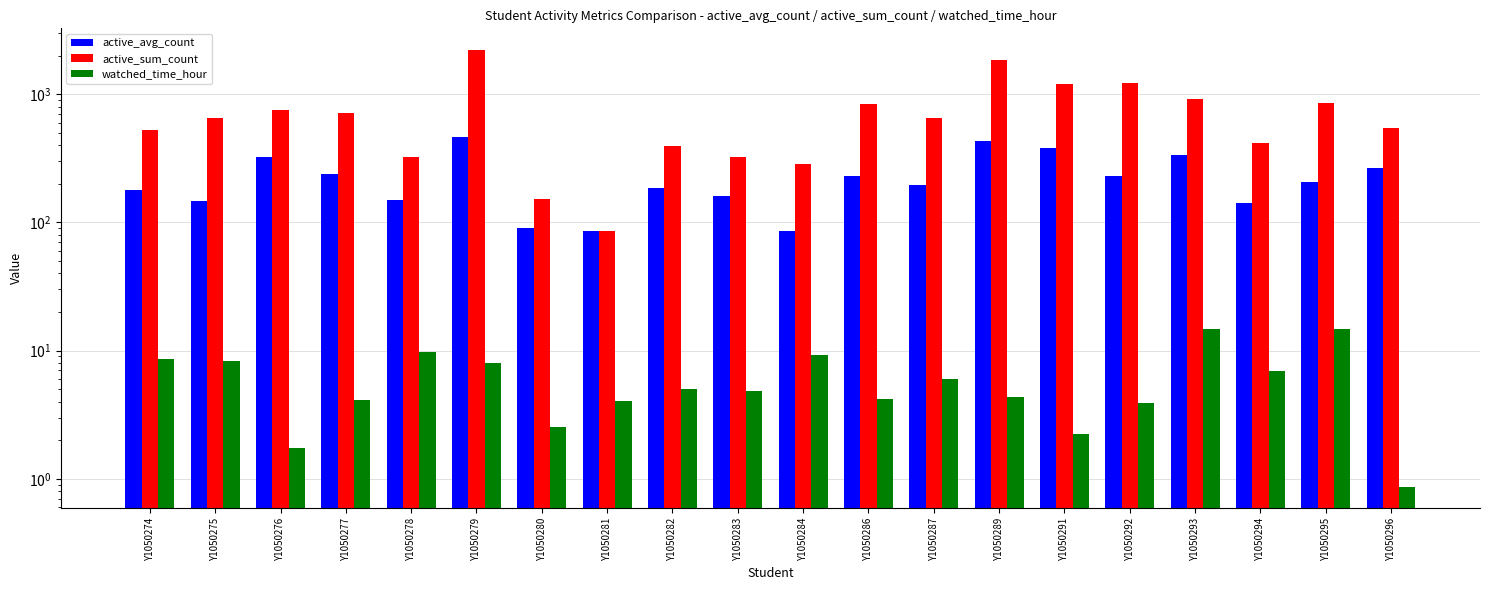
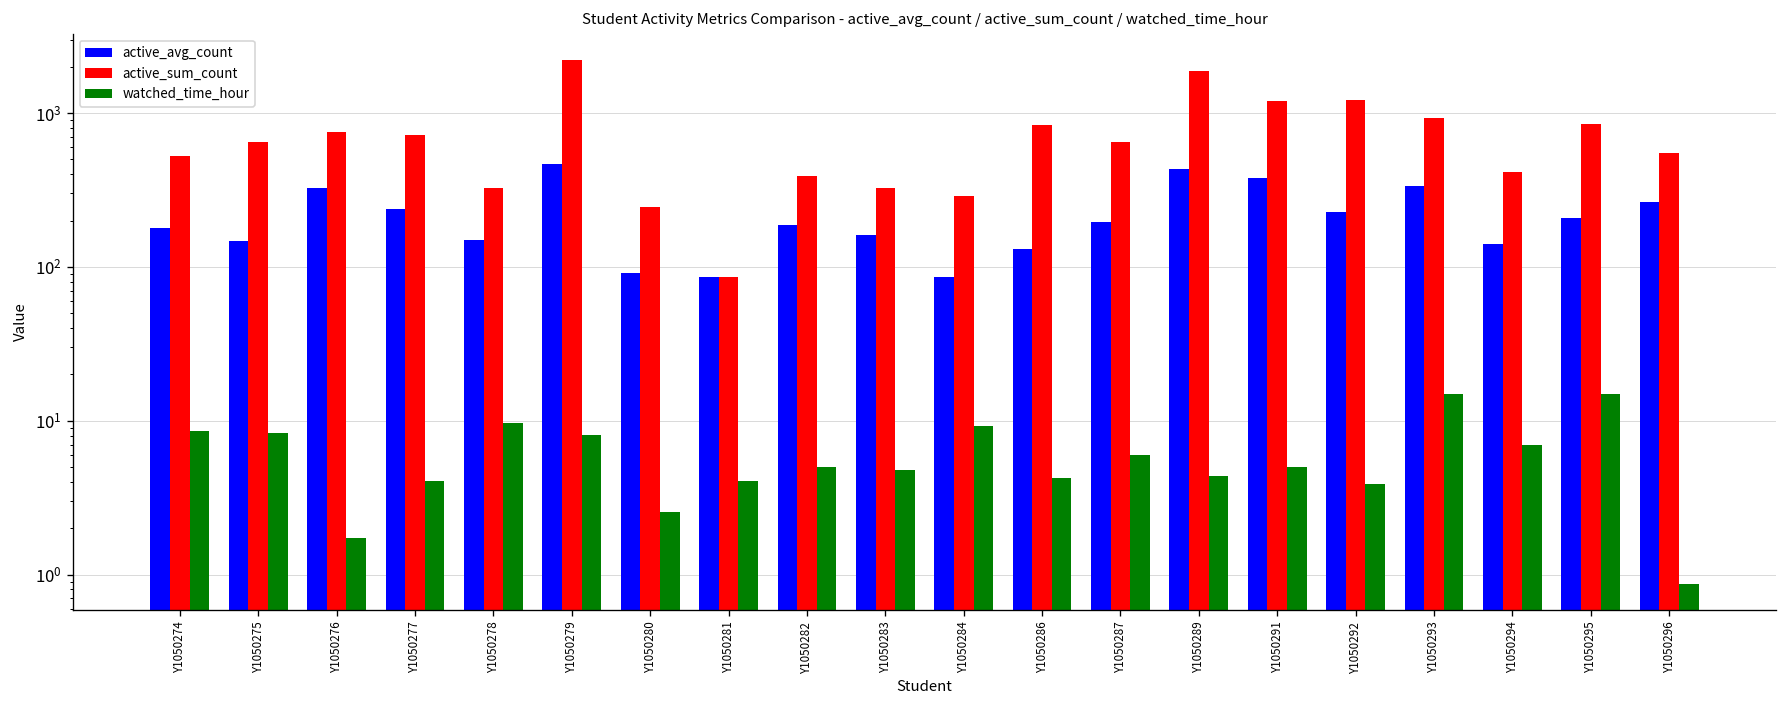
  {
    "active_avg_count": {
      "Y1050274": 180,
      "Y1050275": 150,
      "Y1050276": 320,
      "Y1050277": 240,
      "Y1050278": 150,
      "Y1050279": 460,
      "Y1050280": 90,
      "Y1050281": 90,
      "Y1050282": 190,
      "Y1050283": 160,
      "Y1050284": 90,
-     "Y1050286": 230,
+     "Y1050286": 130,
      "Y1050287": 200,
      "Y1050289": 430,
      "Y1050291": 380,
      "Y1050292": 230,
      "Y1050293": 330,
      "Y1050294": 140,
      "Y1050295": 210,
      "Y1050296": 260
    },
    "active_sum_count": {
      "Y1050274": 520,
      "Y1050275": 700,
      "Y1050276": 800,
      "Y1050277": 700,
      "Y1050278": 330,
      "Y1050279": 2200,
-     "Y1050280": 150,
+     "Y1050280": 250,
      "Y1050281": 90,
      "Y1050282": 390,
      "Y1050283": 320,
      "Y1050284": 290,
      "Y1050286": 800,
      "Y1050287": 700,
      "Y1050289": 1900,
      "Y1050291": 1200,
      "Y1050292": 1200,
      "Y1050293": 900,
      "Y1050294": 420,
      "Y1050295": 800,
      "Y1050296": 550
    },
    "watched_time_hour": {
      "Y1050274": 9,
      "Y1050275": 8,
      "Y1050276": 1.7,
      "Y1050277": 4.1,
      "Y1050278": 10,
      "Y1050279": 8,
      "Y1050280": 2.5,
      "Y1050281": 4.1,
      "Y1050282": 5.0,
      "Y1050283": 4.8,
      "Y1050284": 9,
      "Y1050286": 4.2,
      "Y1050287": 6,
      "Y1050289": 4.4,
-     "Y1050291": 2.2,
+     "Y1050291": 5.0,
      "Y1050292": 3.9,
      "Y1050293": 15,
      "Y1050294": 7,
      "Y1050295": 15,
      "Y1050296": 0.9
    }
  }
